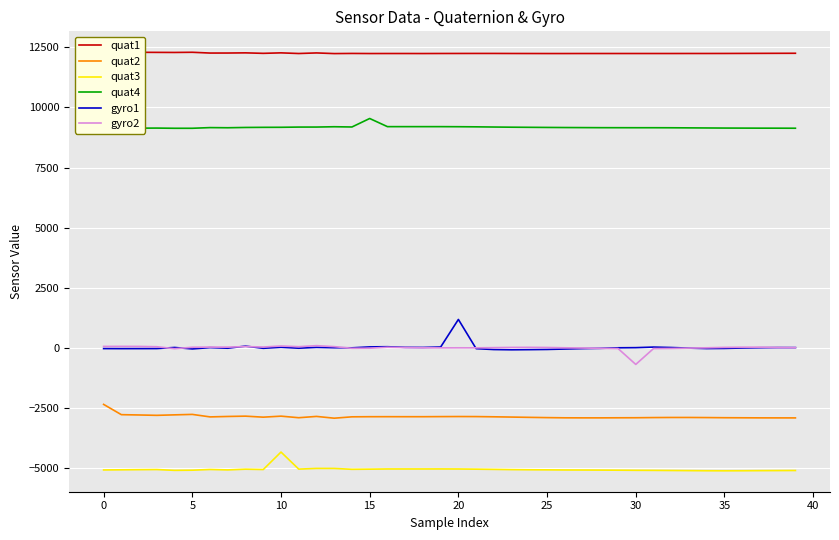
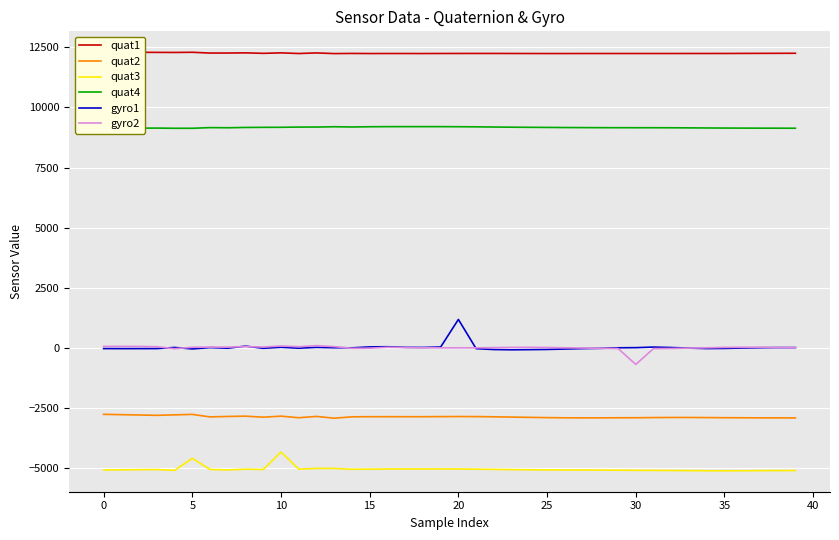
  {
    "quat1": {
      "5": 12300,
      "10": 12300,
      "15": 12200,
      "20": 12200,
      "25": 12200,
      "30": 12200,
      "35": 12200
    },
    "quat2": {
-     "0": -2400,
+     "0": -2800,
      "5": -2800,
      "10": -2900,
      "15": -2900,
      "20": -2900,
      "25": -2900,
      "30": -2900,
      "35": -2900
    },
    "quat3": {
      "0": -5100,
-     "5": -5100,
+     "5": -4600,
      "10": -4300,
      "15": -5100,
      "20": -5100,
      "25": -5100,
      "30": -5100,
      "35": -5100
    },
    "quat4": {
      "5": 9100,
      "10": 9200,
-     "15": 9500,
+     "15": 9200,
      "20": 9200,
      "25": 9200,
      "30": 9200,
      "35": 9100
    },
    "gyro1": {
      "20": 1200,
      "30": 0
    },
    "gyro2": {
      "20": 0,
      "30": -700
    }
  }
